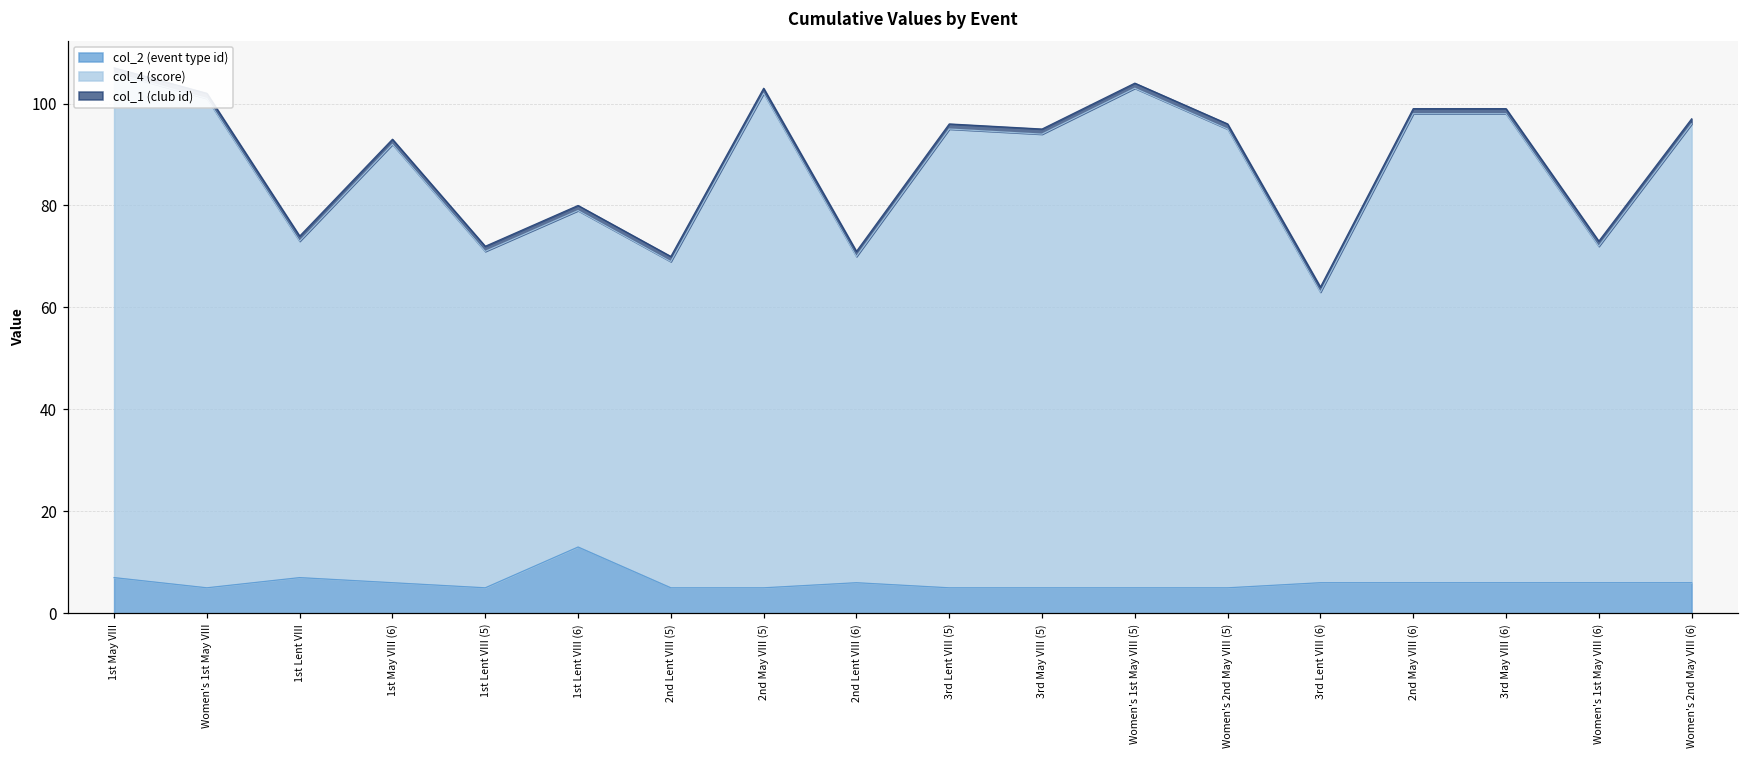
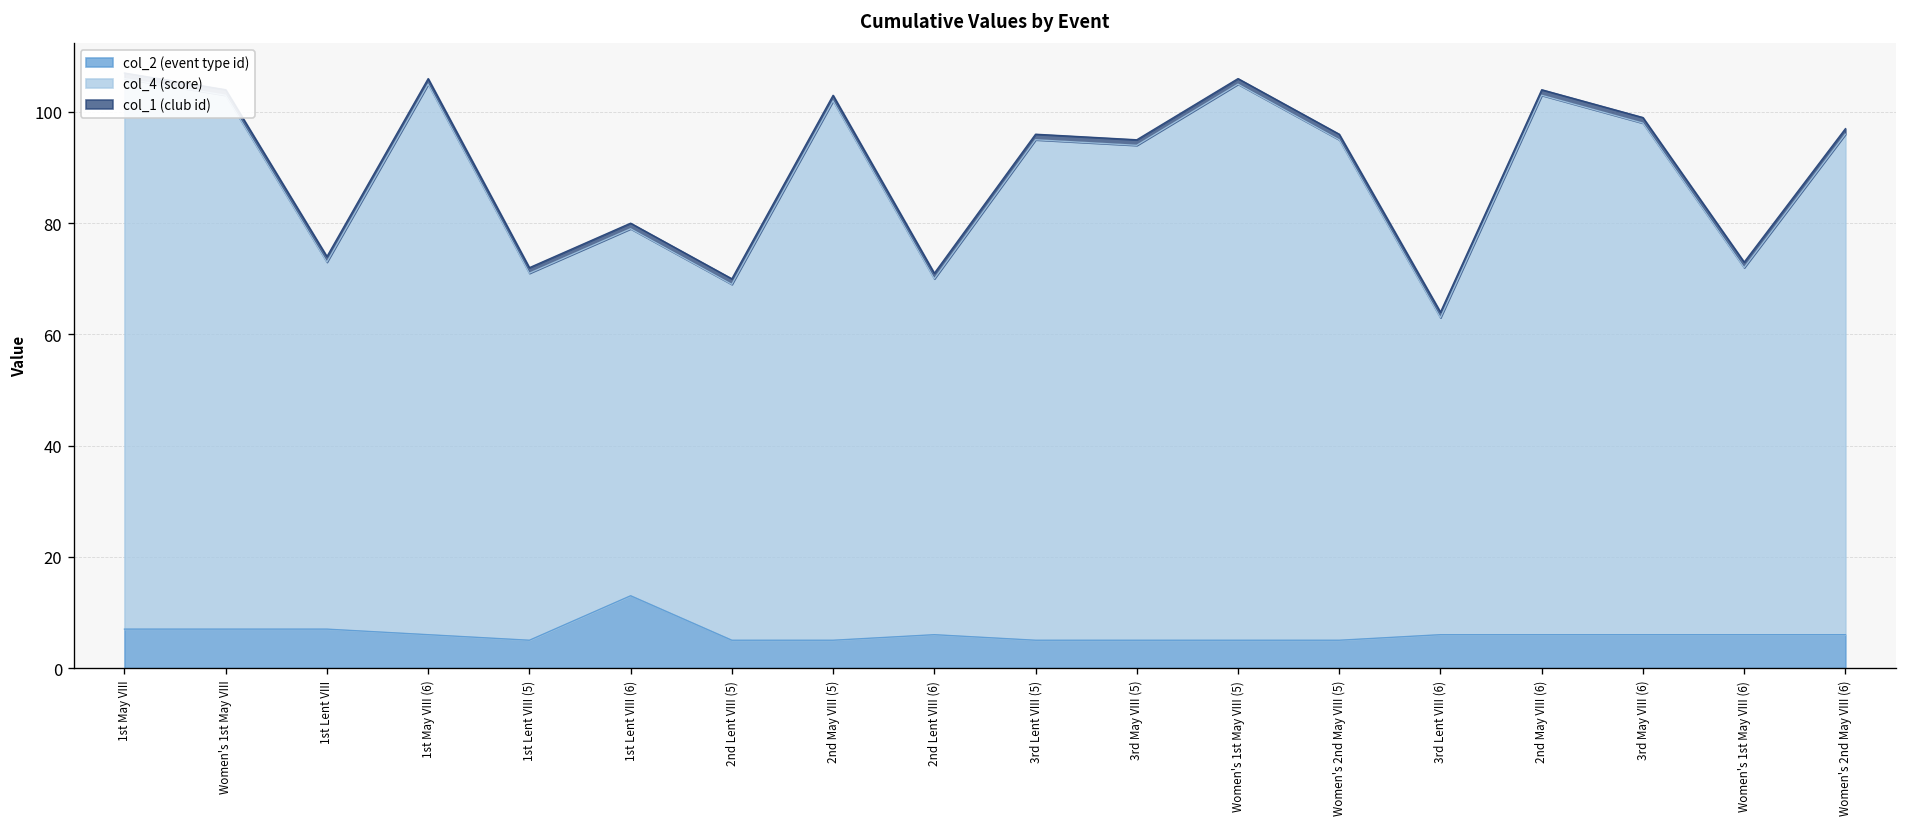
  {
    "col_2 (event type id)": {
      "1st May VIII": 7,
-     "Women's 1st May VIII": 5,
+     "Women's 1st May VIII": 7,
      "1st Lent VIII": 7,
      "1st May VIII (6)": 6,
      "1st Lent VIII (5)": 5,
      "1st Lent VIII (6)": 13,
      "2nd Lent VIII (5)": 5,
      "2nd May VIII (5)": 5,
      "2nd Lent VIII (6)": 6,
      "3rd Lent VIII (5)": 5,
      "3rd May VIII (5)": 5,
      "Women's 1st May VIII (5)": 5,
      "Women's 2nd May VIII (5)": 5,
      "3rd Lent VIII (6)": 6,
      "2nd May VIII (6)": 6,
      "3rd May VIII (6)": 6,
      "Women's 1st May VIII (6)": 6,
      "Women's 2nd May VIII (6)": 6
    },
    "col_4 (score)": {
      "1st Lent VIII": 66,
-     "1st May VIII (6)": 86,
+     "1st May VIII (6)": 99,
      "1st Lent VIII (5)": 66,
      "1st Lent VIII (6)": 66,
      "2nd Lent VIII (5)": 64,
      "2nd May VIII (5)": 97,
      "2nd Lent VIII (6)": 64,
      "3rd Lent VIII (5)": 90,
      "3rd May VIII (5)": 89,
-     "Women's 1st May VIII (5)": 98,
+     "Women's 1st May VIII (5)": 100,
      "Women's 2nd May VIII (5)": 90,
      "3rd Lent VIII (6)": 57,
-     "2nd May VIII (6)": 92,
+     "2nd May VIII (6)": 97,
      "3rd May VIII (6)": 92,
      "Women's 1st May VIII (6)": 66,
      "Women's 2nd May VIII (6)": 90
    },
    "col_1 (club id)": {
      "1st Lent VIII": 1,
      "1st May VIII (6)": 1,
      "1st Lent VIII (5)": 1,
      "1st Lent VIII (6)": 1,
      "2nd Lent VIII (5)": 1,
      "2nd May VIII (5)": 1,
      "2nd Lent VIII (6)": 1,
      "3rd Lent VIII (5)": 1,
      "3rd May VIII (5)": 1,
      "Women's 1st May VIII (5)": 1,
      "Women's 2nd May VIII (5)": 1,
      "3rd Lent VIII (6)": 1,
      "2nd May VIII (6)": 1,
      "3rd May VIII (6)": 1,
      "Women's 1st May VIII (6)": 1,
      "Women's 2nd May VIII (6)": 1
    }
  }
